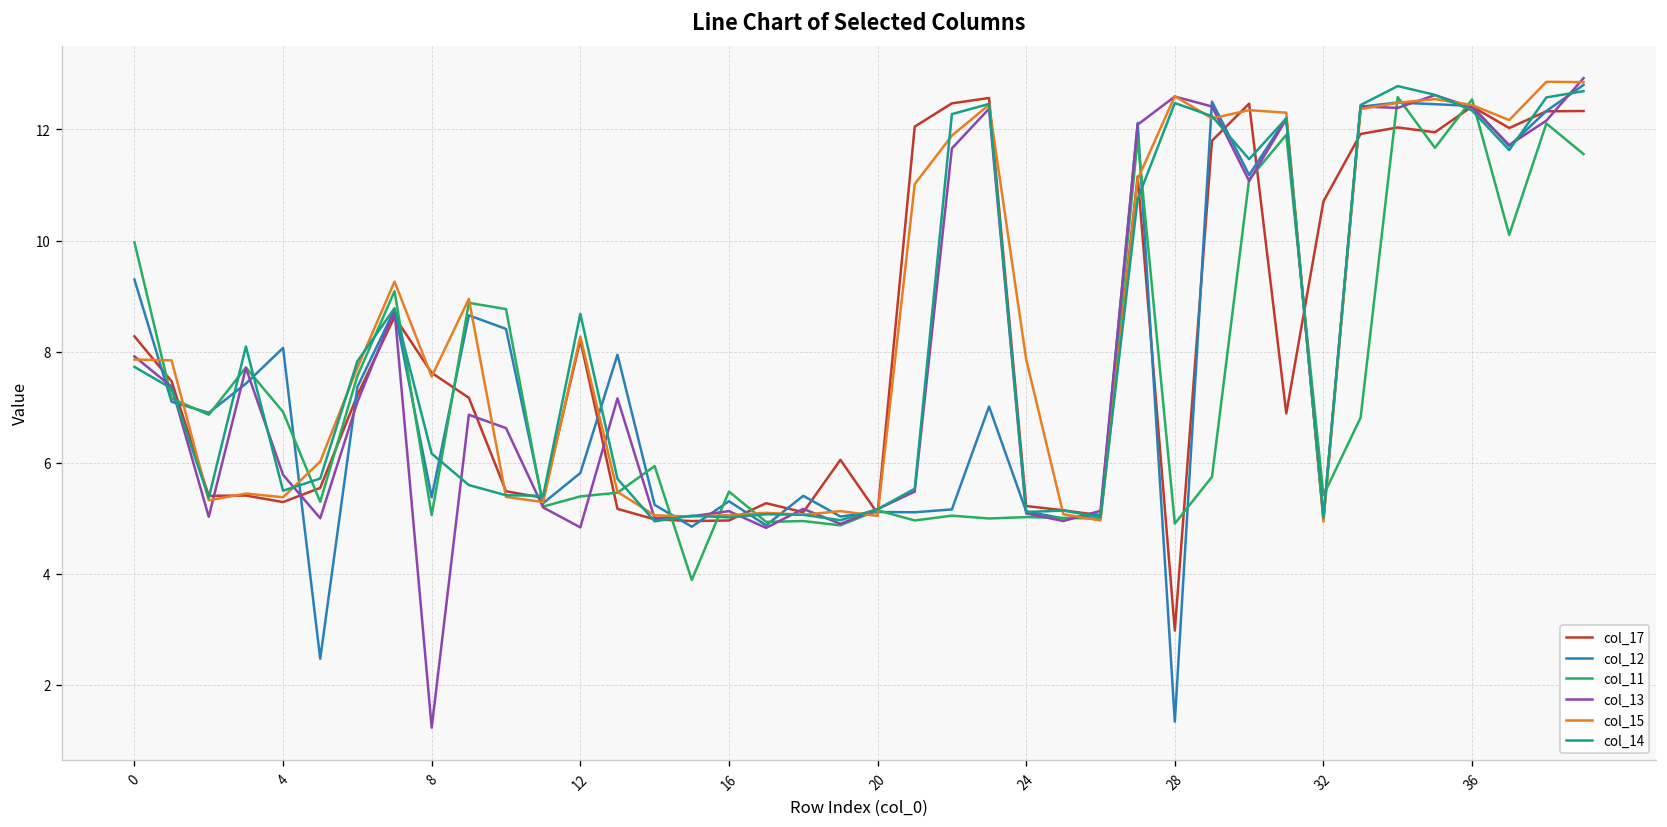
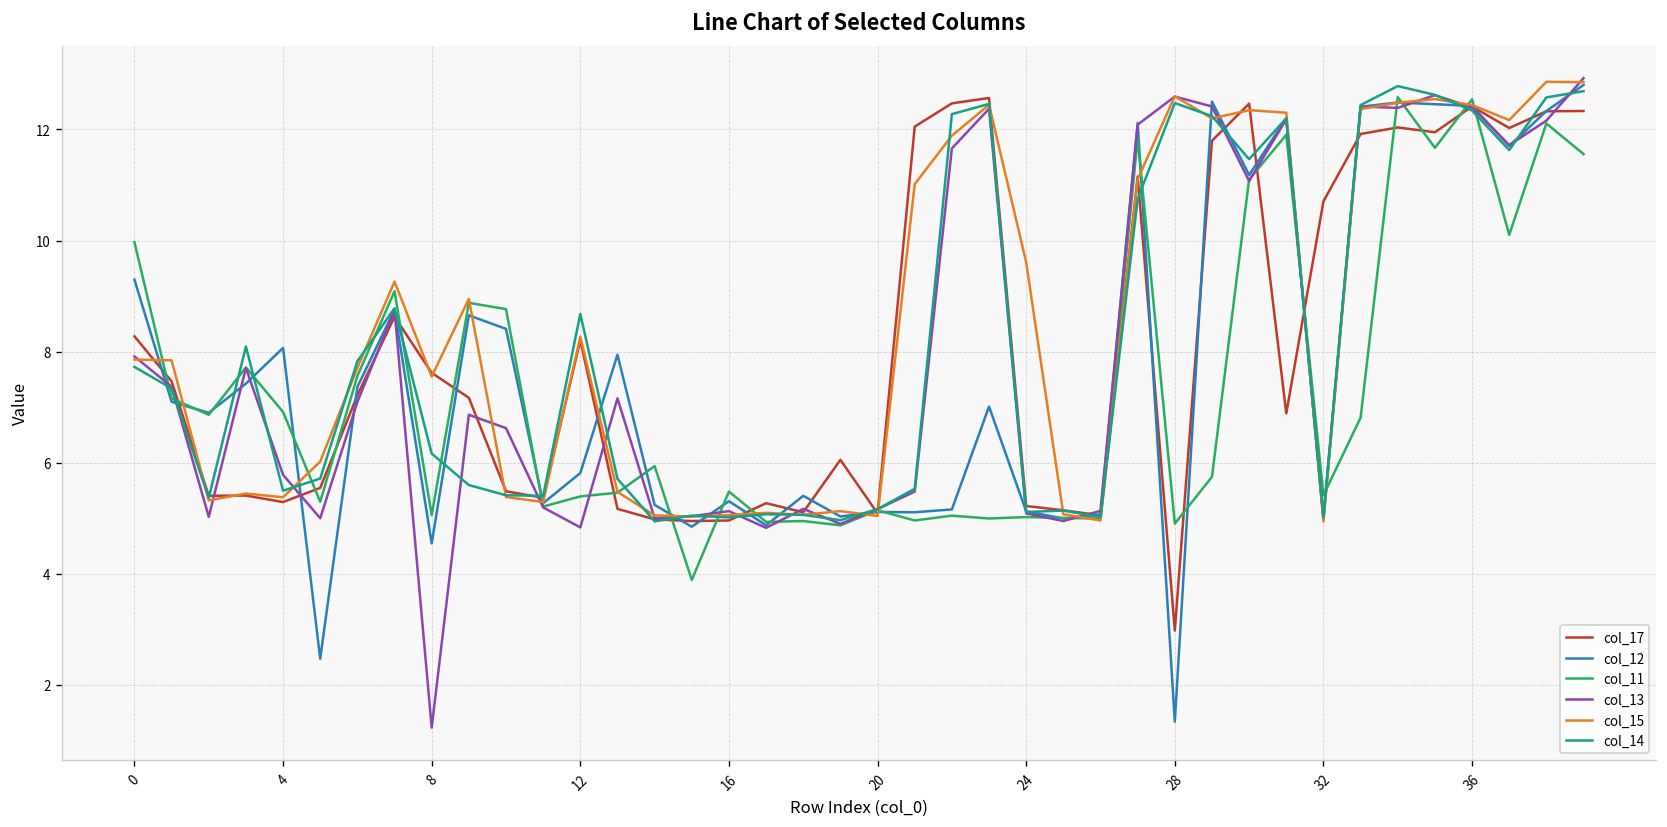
  {
    "col_17": {
      "0": 8.3,
      "4": 5.3,
      "8": 7.6,
      "12": 8.2,
      "16": 5.0,
      "24": 5.2,
      "28": 3.0,
      "32": 10.7
    },
    "col_12": {
      "0": 9.3,
      "4": 8.1,
-     "8": 5.4,
+     "8": 4.5,
      "12": 5.8,
      "16": 5.3,
      "28": 1.3
    },
    "col_13": {
      "0": 7.9,
      "4": 5.8,
      "8": 1.2,
      "12": 4.8,
      "16": 5.1
    },
    "col_15": {
      "0": 7.9,
      "4": 5.4,
      "8": 7.6,
      "12": 8.3,
-     "24": 7.9
+     "24": 9.6
    }
  }
